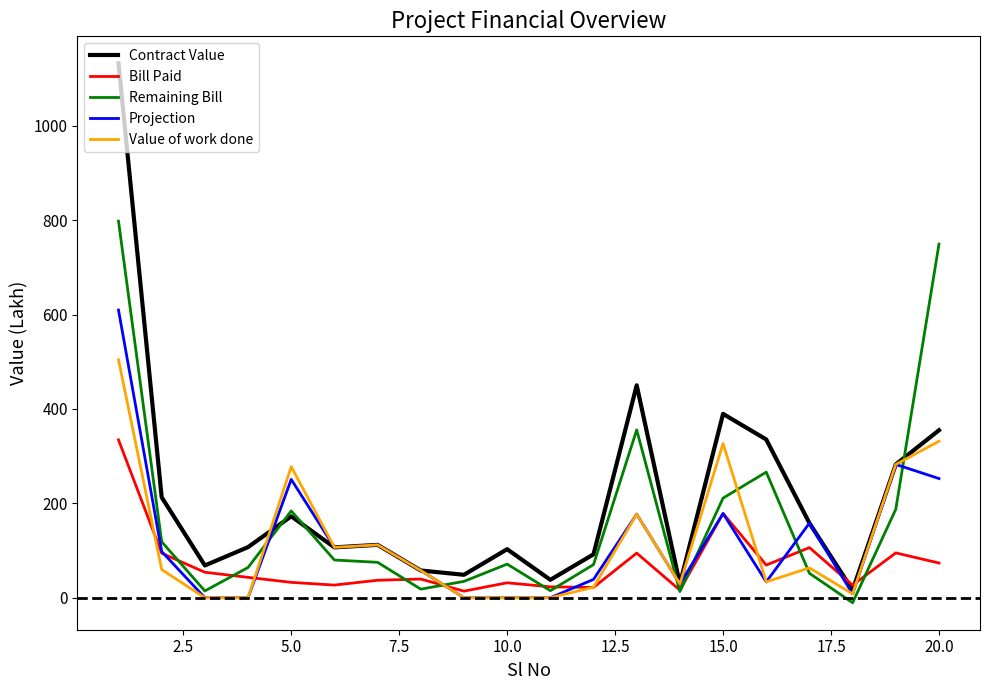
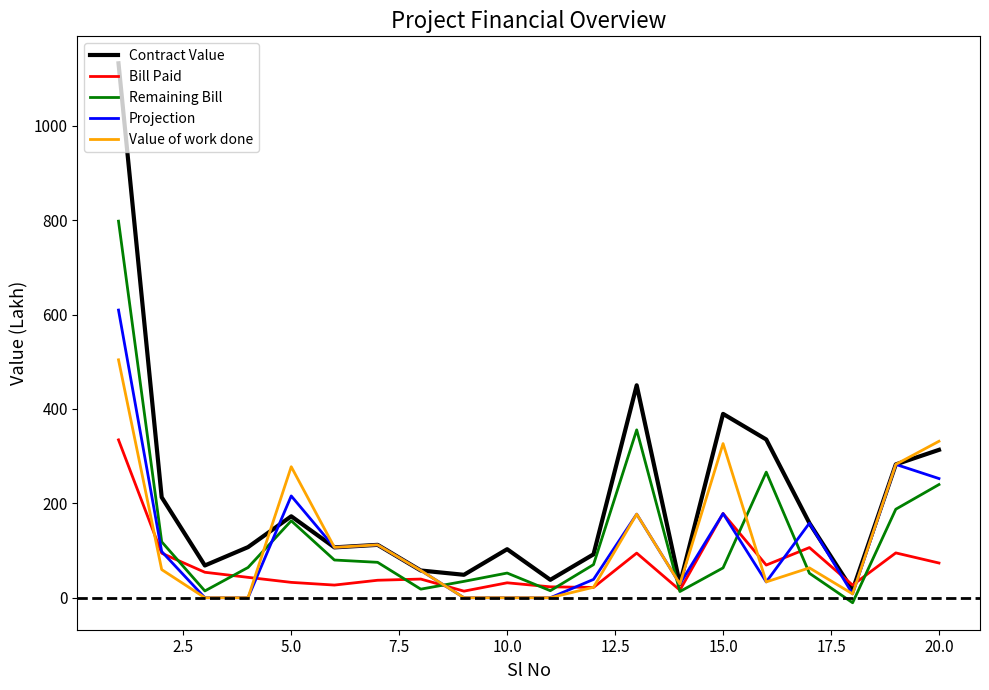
  {
    "Contract Value": {
      "5.0": 170,
      "10.0": 100,
      "15.0": 390,
-     "20.0": 350
+     "20.0": 310
    },
    "Bill Paid": {
      "5.0": 30,
      "10.0": 30,
      "20.0": 70
    },
    "Remaining Bill": {
-     "5.0": 180,
-     "10.0": 70,
-     "15.0": 210,
-     "20.0": 750
+     "5.0": 160,
+     "10.0": 50,
+     "15.0": 60,
+     "20.0": 240
    },
    "Projection": {
-     "5.0": 250,
+     "5.0": 220,
      "20.0": 250
    },
    "Value of work done": {
      "5.0": 280,
      "15.0": 330,
      "20.0": 330
    }
  }
